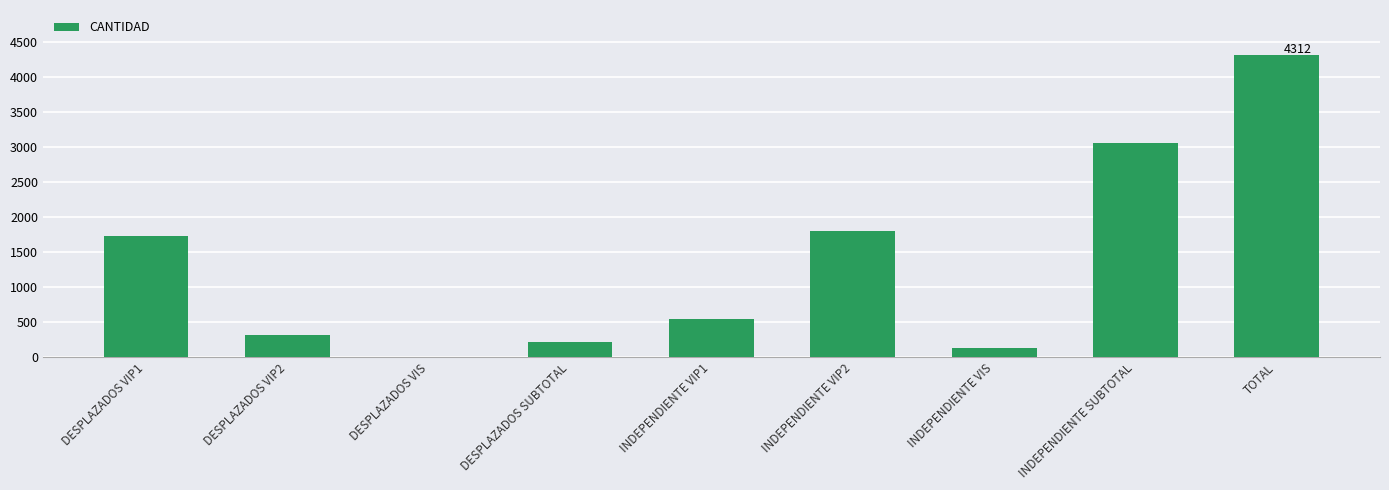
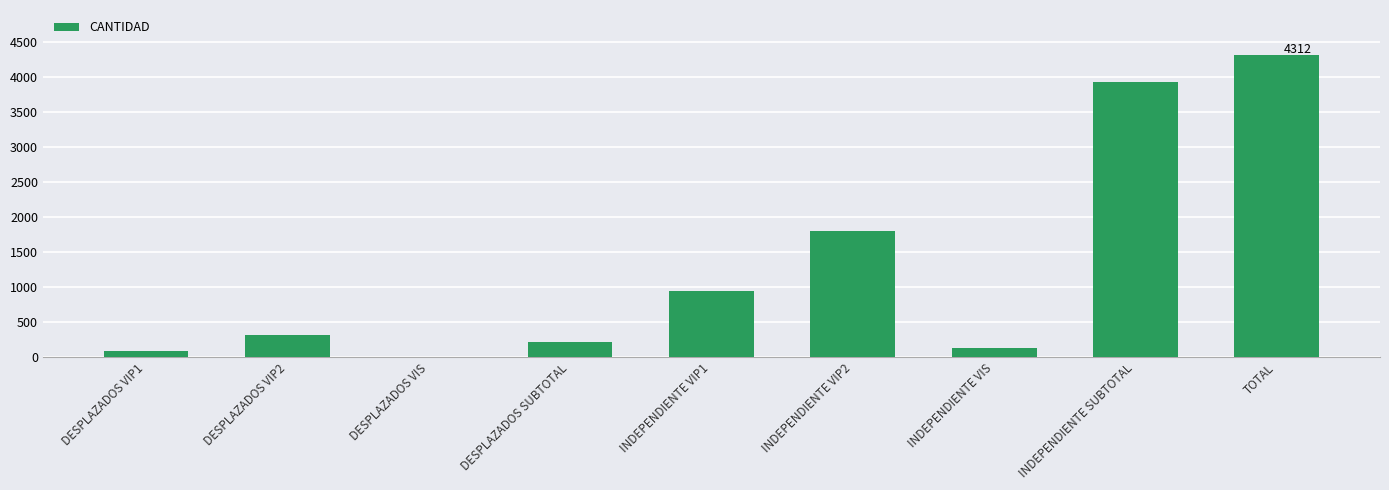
  {
-   "DESPLAZADOS VIP1": 1700,
+   "DESPLAZADOS VIP1": 100,
    "DESPLAZADOS VIP2": 300,
    "DESPLAZADOS VIS": 0,
    "DESPLAZADOS SUBTOTAL": 200,
-   "INDEPENDIENTE VIP1": 500,
+   "INDEPENDIENTE VIP1": 900,
    "INDEPENDIENTE VIP2": 1800,
    "INDEPENDIENTE VIS": 100,
-   "INDEPENDIENTE SUBTOTAL": 3100
+   "INDEPENDIENTE SUBTOTAL": 3900
  }
